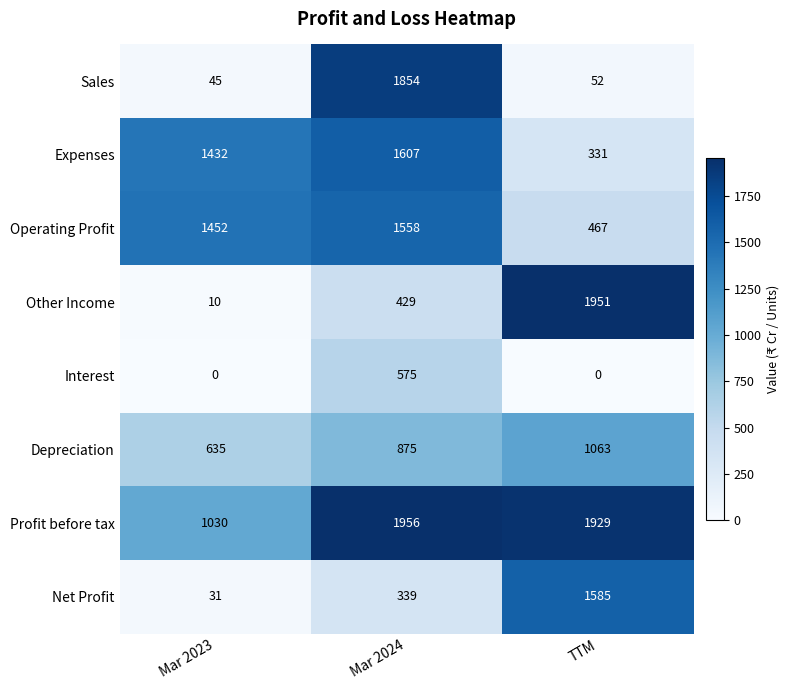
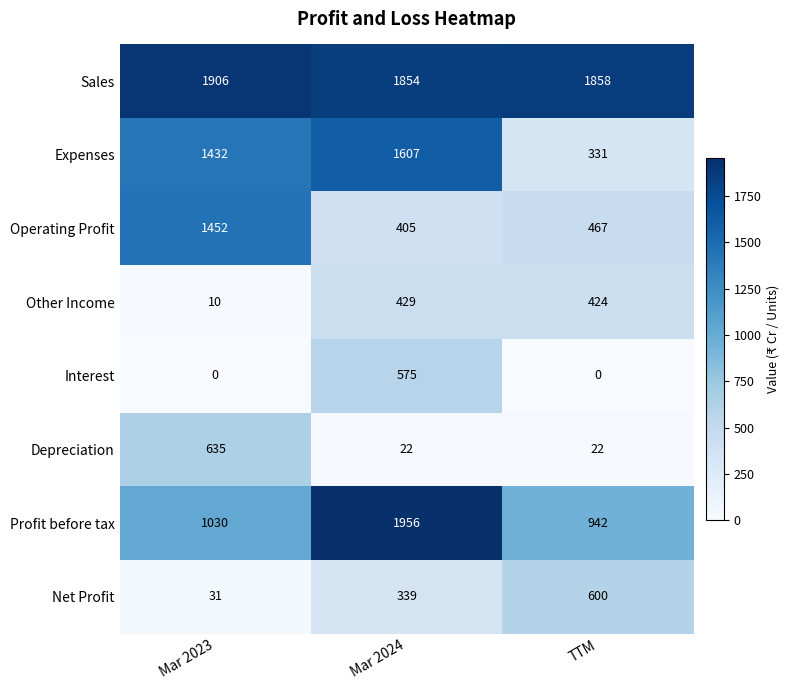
  {
    "Sales": {
-     "Mar 2023": 45,
+     "Mar 2023": 1906,
      "Mar 2024": 1854,
-     "TTM": 52
+     "TTM": 1858
    },
    "Expenses": {
      "Mar 2023": 1432,
      "Mar 2024": 1607,
      "TTM": 331
    },
    "Operating Profit": {
      "Mar 2023": 1452,
-     "Mar 2024": 1558,
+     "Mar 2024": 405,
      "TTM": 467
    },
    "Other Income": {
      "Mar 2023": 10,
      "Mar 2024": 429,
-     "TTM": 1951
+     "TTM": 424
    },
    "Interest": {
      "Mar 2023": 0,
      "Mar 2024": 575,
      "TTM": 0
    },
    "Depreciation": {
      "Mar 2023": 635,
-     "Mar 2024": 875,
-     "TTM": 1063
+     "Mar 2024": 22,
+     "TTM": 22
    },
    "Profit before tax": {
      "Mar 2023": 1030,
      "Mar 2024": 1956,
-     "TTM": 1929
+     "TTM": 942
    },
    "Net Profit": {
      "Mar 2023": 31,
      "Mar 2024": 339,
-     "TTM": 1585
+     "TTM": 600
    }
  }
